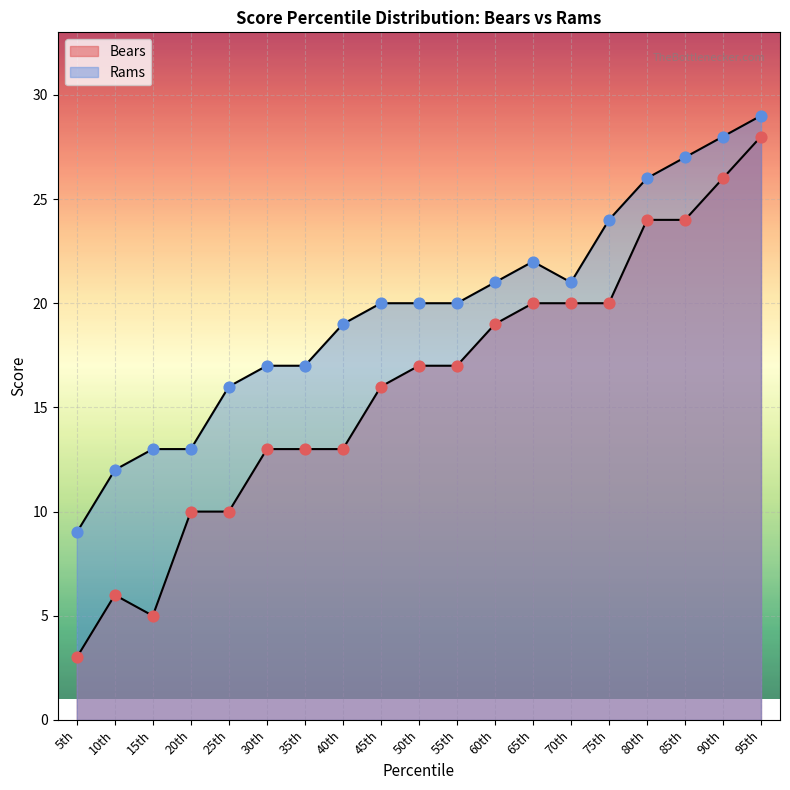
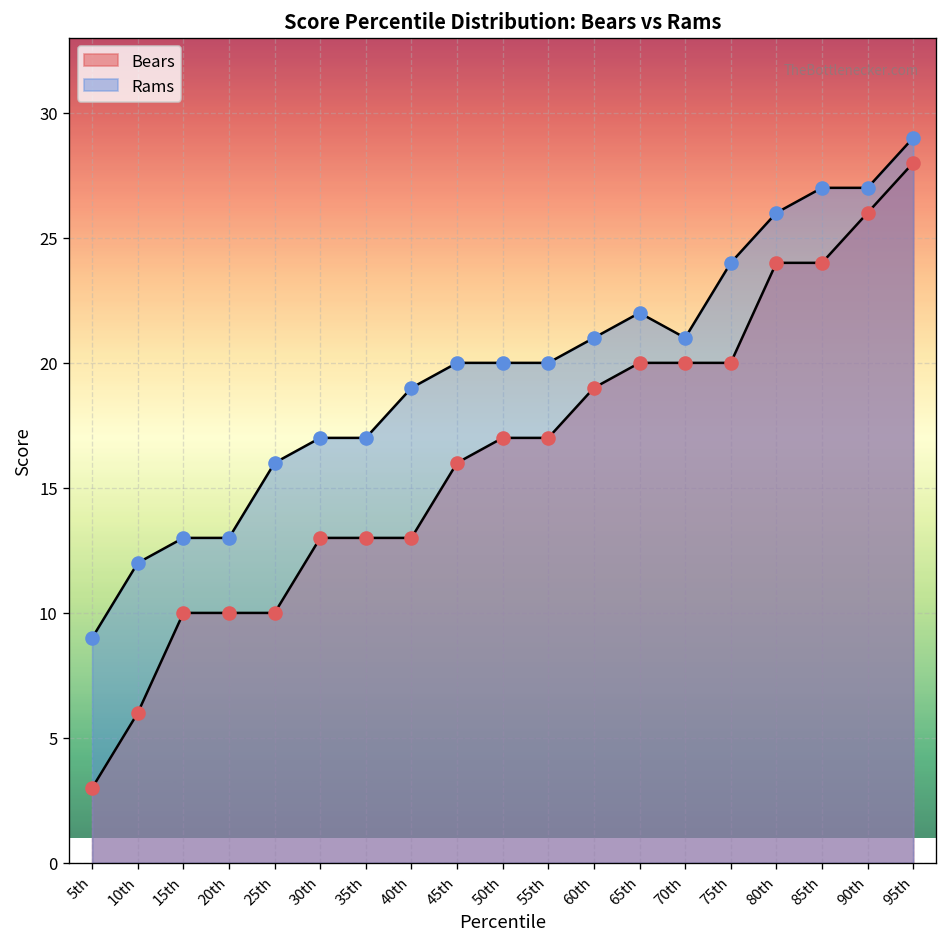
  {
    "Bears": {
      "5th": 3,
      "10th": 6,
-     "15th": 5,
+     "15th": 10,
      "20th": 10,
      "25th": 10,
      "30th": 13,
      "35th": 13,
      "40th": 13,
      "45th": 16,
      "50th": 17,
      "55th": 17,
      "60th": 19,
      "65th": 20,
      "70th": 20,
      "75th": 20,
      "80th": 24,
      "85th": 24,
      "90th": 26,
      "95th": 28
    },
    "Rams": {
      "5th": 9,
      "10th": 12,
      "15th": 13,
      "20th": 13,
      "25th": 16,
      "30th": 17,
      "35th": 17,
      "40th": 19,
      "45th": 20,
      "50th": 20,
      "55th": 20,
      "60th": 21,
      "65th": 22,
      "70th": 21,
      "75th": 24,
      "80th": 26,
      "85th": 27,
-     "90th": 28,
+     "90th": 27,
      "95th": 29
    }
  }
